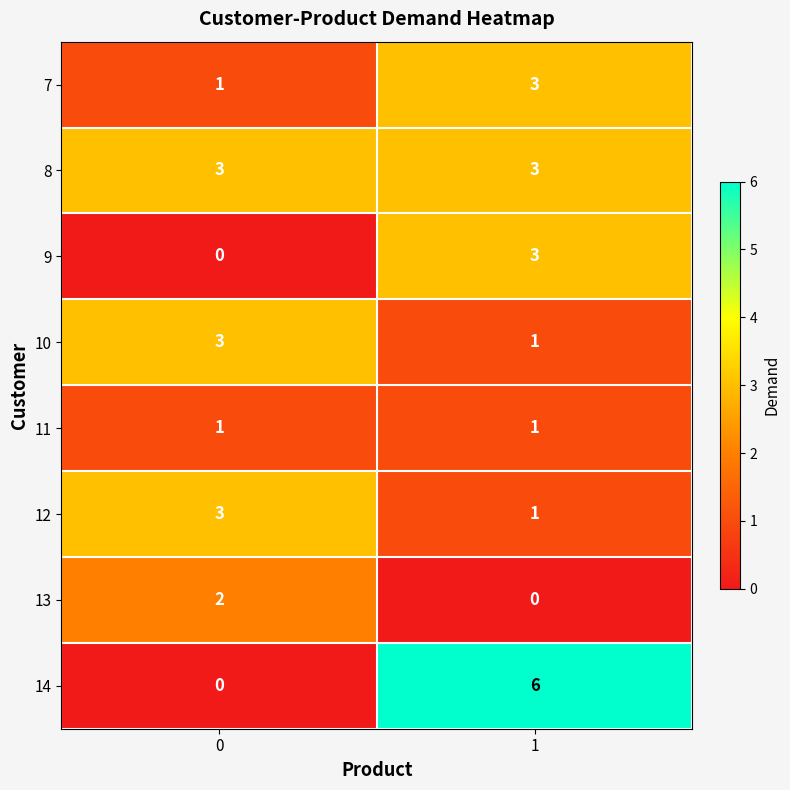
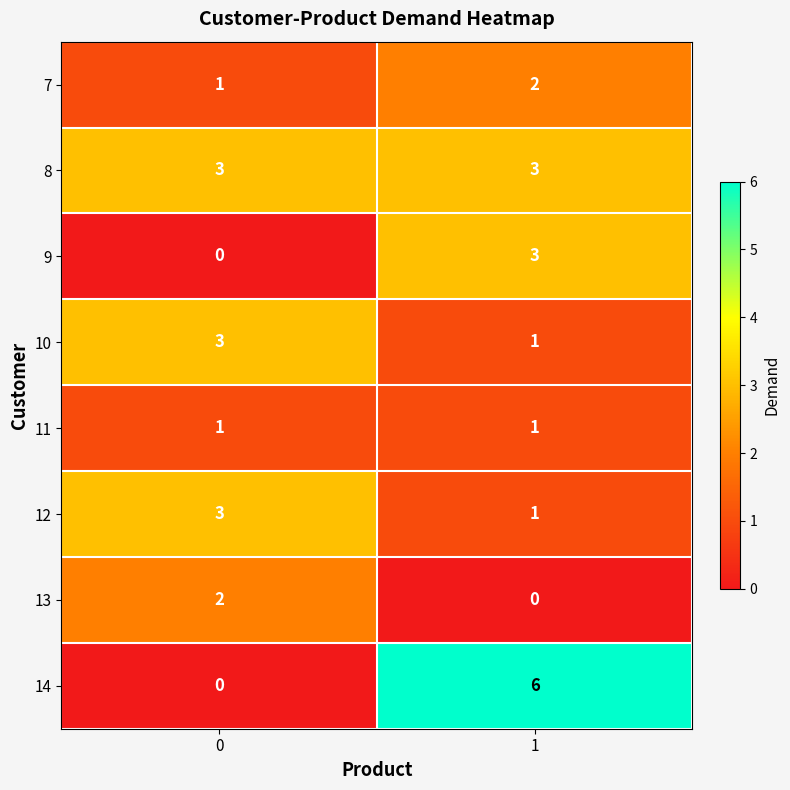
  {
    "7": {
      "0": 1,
-     "1": 3
+     "1": 2
    },
    "8": {
      "0": 3,
      "1": 3
    },
    "9": {
      "0": 0,
      "1": 3
    },
    "10": {
      "0": 3,
      "1": 1
    },
    "11": {
      "0": 1,
      "1": 1
    },
    "12": {
      "0": 3,
      "1": 1
    },
    "13": {
      "0": 2,
      "1": 0
    },
    "14": {
      "0": 0,
      "1": 6
    }
  }
